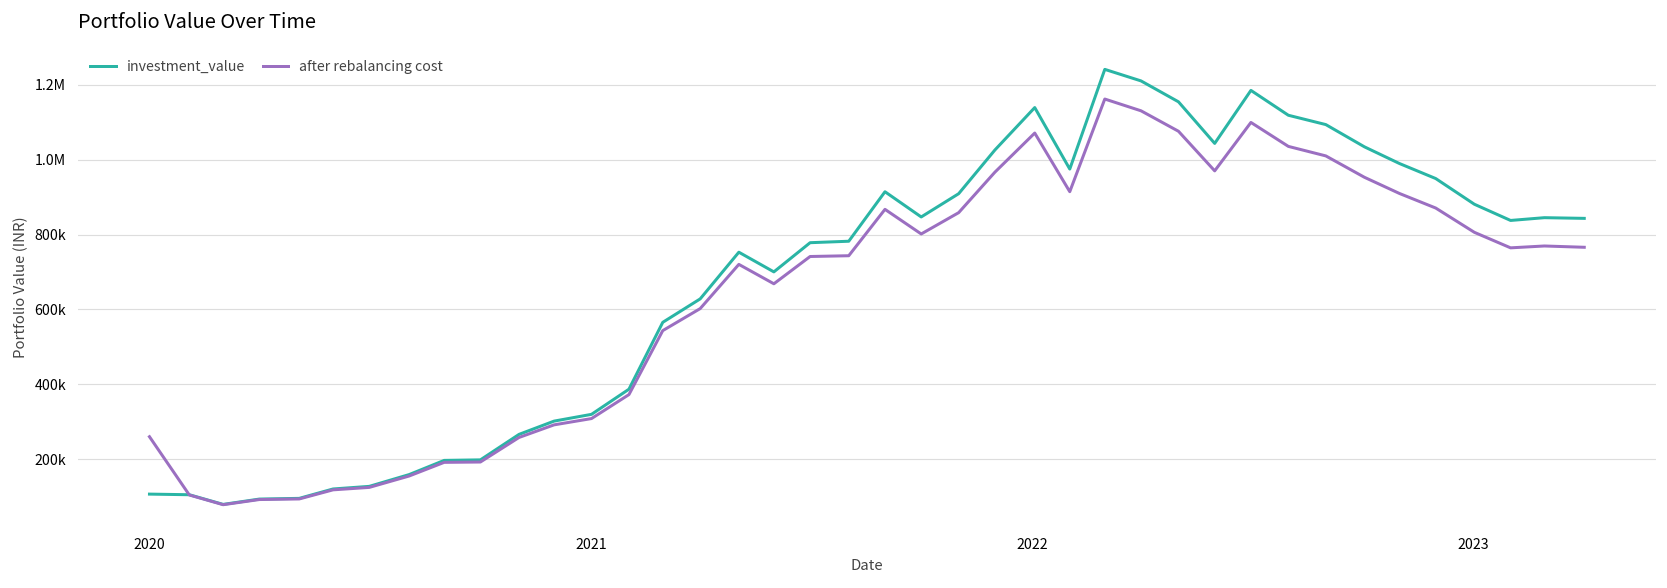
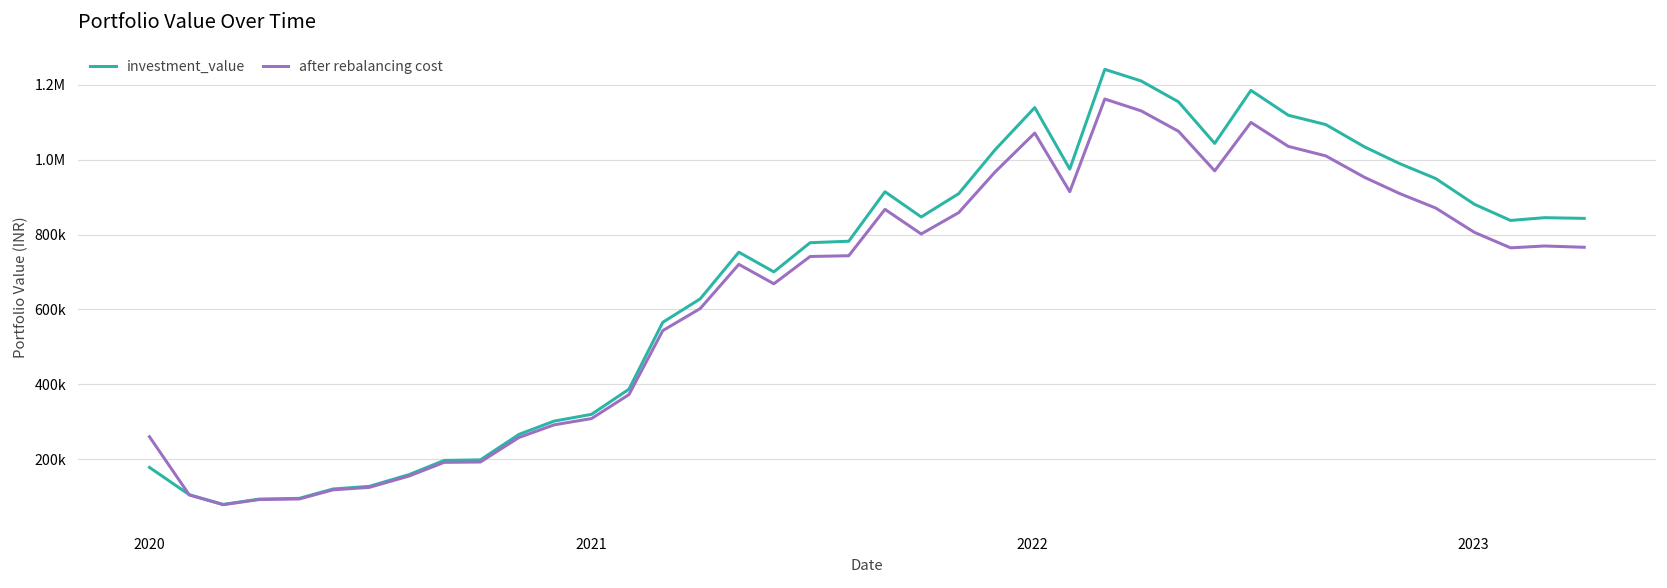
  {
    "investment_value": {
-     "2020": 110000,
+     "2020": 180000,
      "2021": 320000
    },
    "after rebalancing cost": {
      "2020": 260000,
      "2021": 310000
    }
  }
